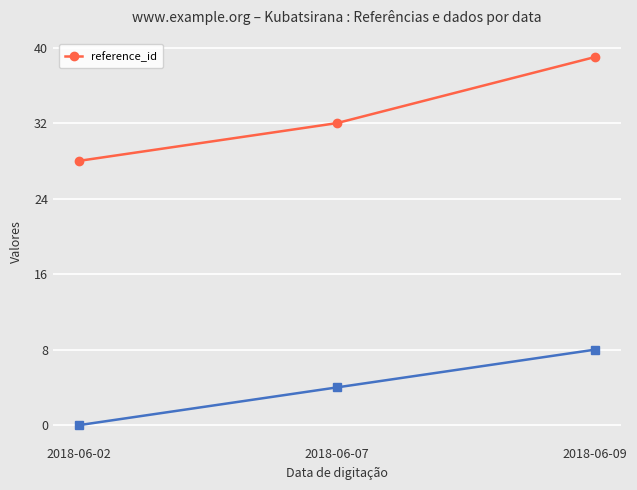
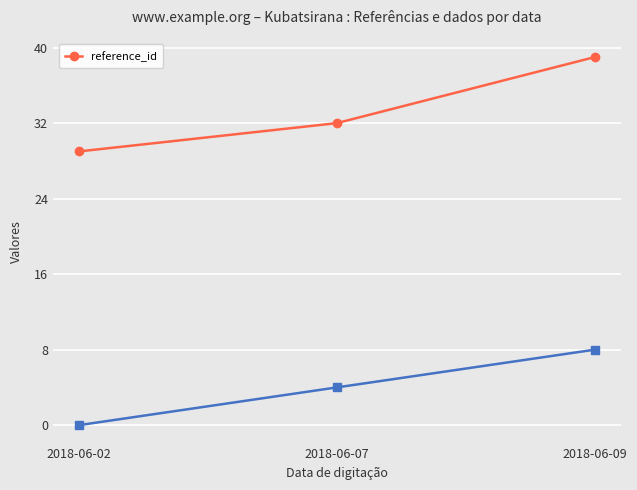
  {
    "reference_id": {
-     "2018-06-02": 28,
+     "2018-06-02": 29,
      "2018-06-07": 32,
      "2018-06-09": 39
    }
  }
